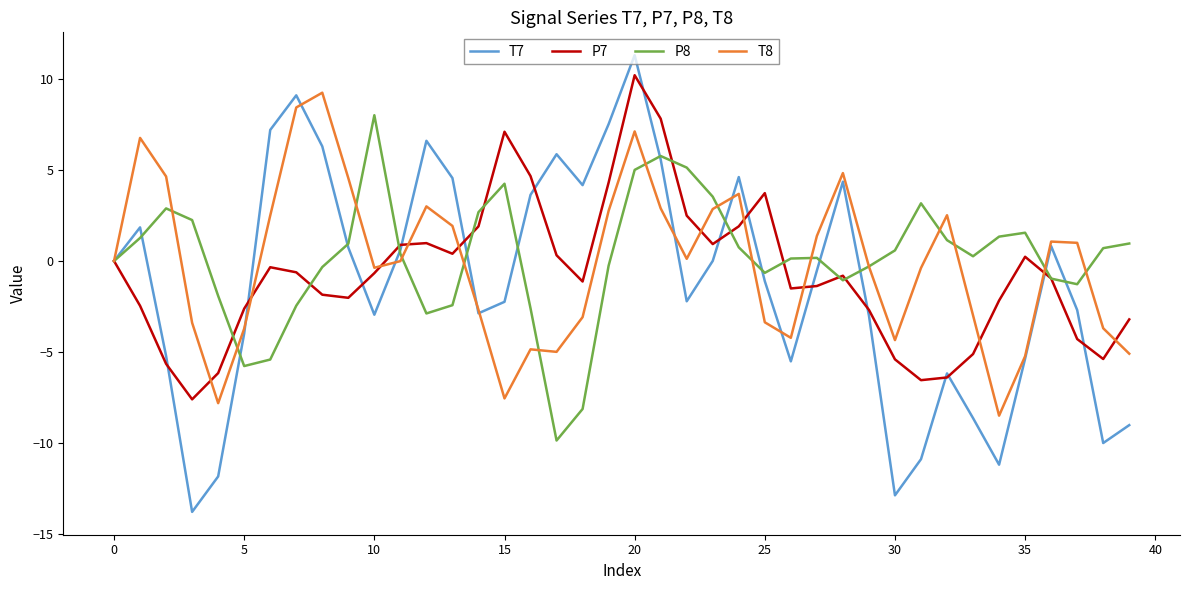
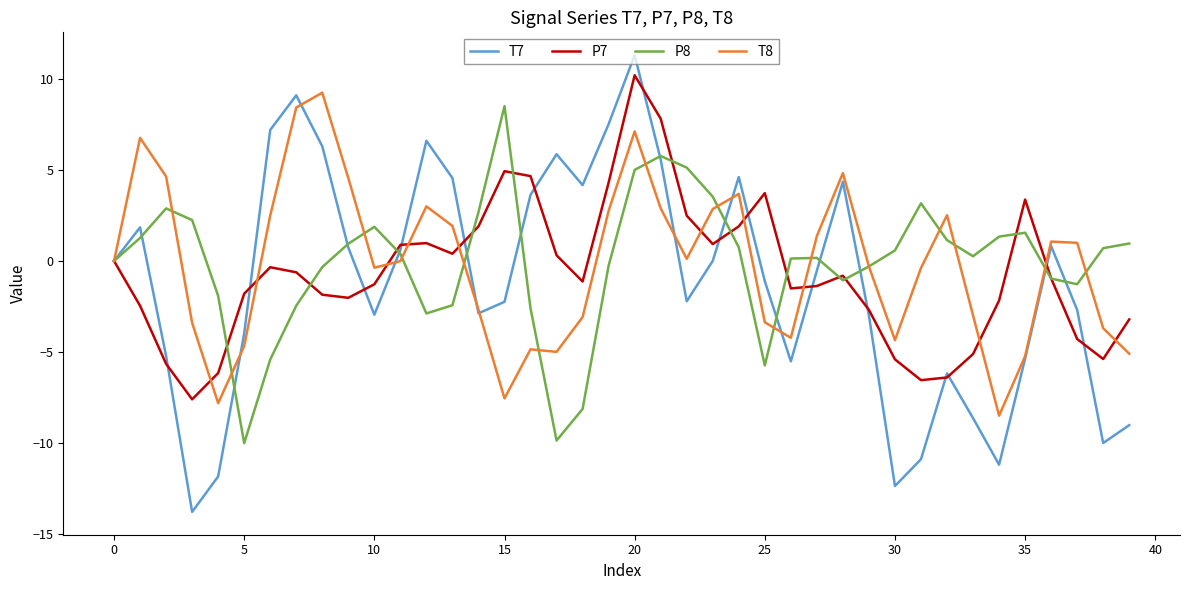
  {
    "T7": {
      "5": -4.0,
      "10": -3.0,
      "15": -2.2,
      "25": -1.1,
-     "30": -12.9
+     "30": -12.4
    },
    "P7": {
-     "5": -2.6,
-     "10": -0.7,
-     "15": 7.1,
+     "5": -1.8,
+     "10": -1.3,
+     "15": 4.9,
      "20": 10.2,
      "25": 3.7,
      "30": -5.4,
-     "35": 0.2
+     "35": 3.4
    },
    "P8": {
-     "5": -5.8,
-     "10": 8.0,
-     "15": 4.2,
+     "5": -10.0,
+     "10": 1.9,
+     "15": 8.5,
      "20": 5.0,
-     "25": -0.7,
+     "25": -5.7,
      "30": 0.6,
      "35": 1.6
    },
    "T8": {
-     "5": -3.7,
+     "5": -4.7,
      "10": -0.4,
      "15": -7.6,
      "20": 7.1,
      "25": -3.4,
      "30": -4.4
    }
  }
